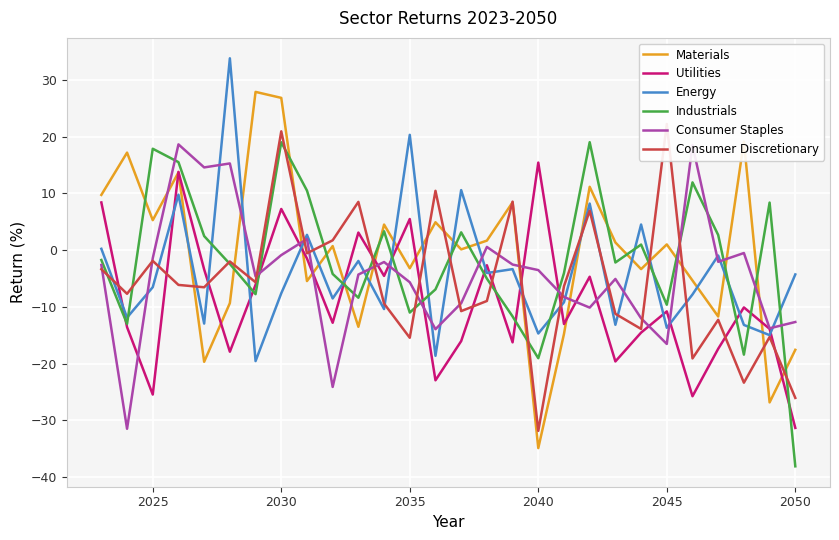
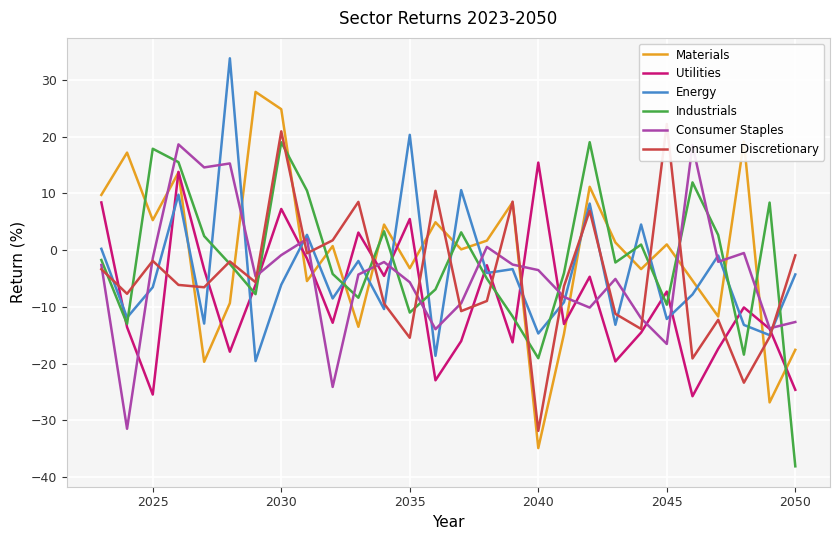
  {
    "Materials": {
      "2025": 5,
-     "2030": 27,
+     "2030": 25,
      "2035": -3,
      "2040": -35,
      "2045": 1,
      "2050": -18
    },
    "Utilities": {
      "2025": -25,
      "2030": 7,
      "2035": 5,
      "2040": 15,
-     "2045": -11,
-     "2050": -31
+     "2045": -7,
+     "2050": -25
    },
    "Energy": {
      "2025": -7,
-     "2030": -8,
+     "2030": -6,
      "2035": 20,
      "2040": -15,
-     "2045": -14,
+     "2045": -12,
      "2050": -4
    },
    "Industrials": {
      "2025": 18,
      "2030": 19,
      "2035": -11,
      "2040": -19,
      "2045": -10,
      "2050": -38
    },
    "Consumer Staples": {
      "2025": -1,
      "2030": -1,
      "2035": -6,
      "2040": -4,
      "2045": -17,
      "2050": -13
    },
    "Consumer Discretionary": {
      "2025": -2,
      "2030": 21,
      "2035": -15,
      "2040": -32,
-     "2050": -26
+     "2050": -1
    }
  }
